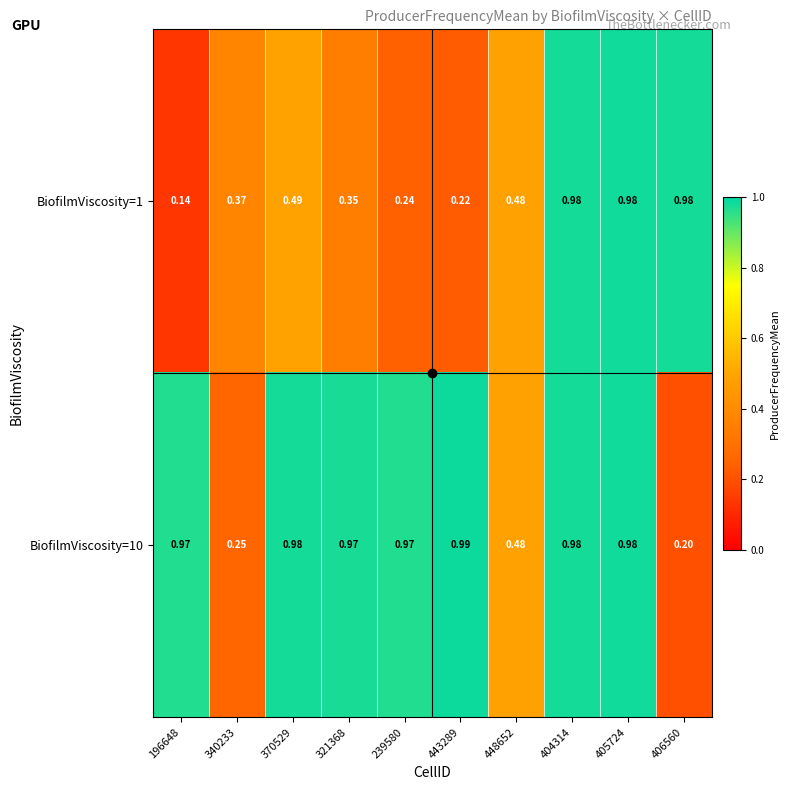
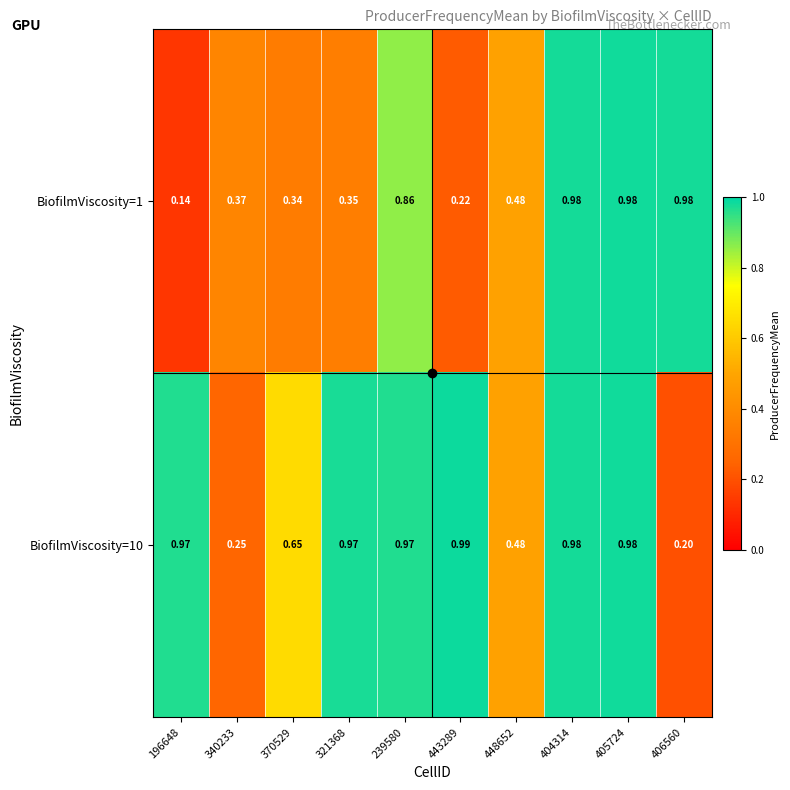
  {
    "BiofilmViscosity=1": {
      "196648": 0.14,
      "340233": 0.37,
-     "370529": 0.49,
+     "370529": 0.34,
      "321368": 0.35,
-     "239580": 0.24,
+     "239580": 0.86,
      "443289": 0.22,
      "448652": 0.48,
      "404314": 0.98,
      "405724": 0.98,
      "406560": 0.98
    },
    "BiofilmViscosity=10": {
      "196648": 0.97,
      "340233": 0.25,
-     "370529": 0.98,
+     "370529": 0.65,
      "321368": 0.97,
      "239580": 0.97,
      "443289": 0.99,
      "448652": 0.48,
      "404314": 0.98,
      "405724": 0.98,
      "406560": 0.20
    }
  }
